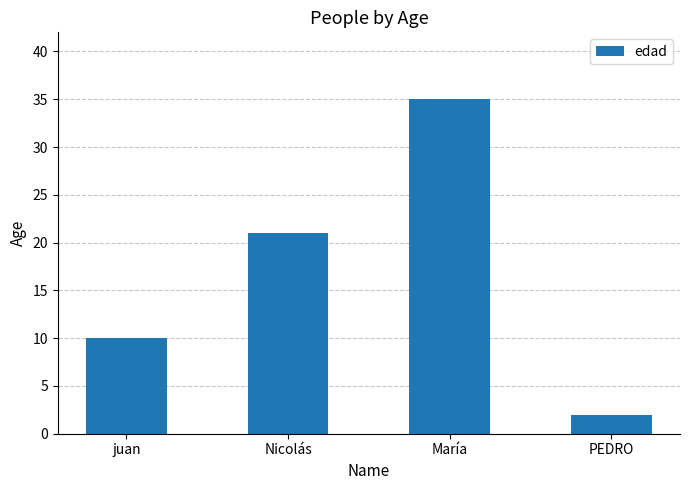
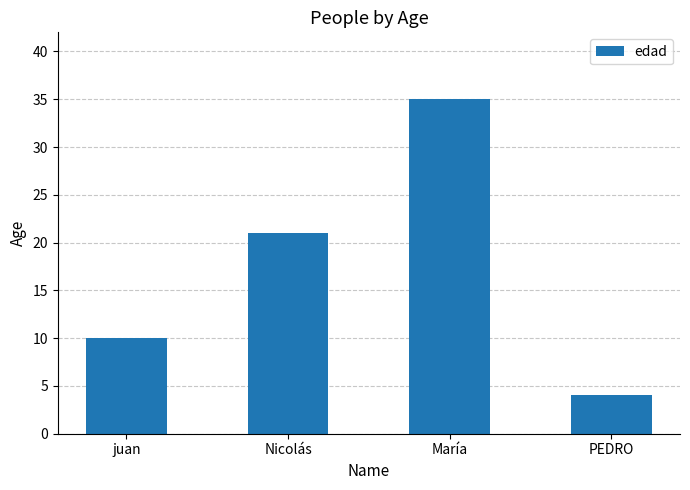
  {
    "juan": 10,
    "Nicolás": 21,
    "María": 35,
-   "PEDRO": 2
+   "PEDRO": 4
  }
